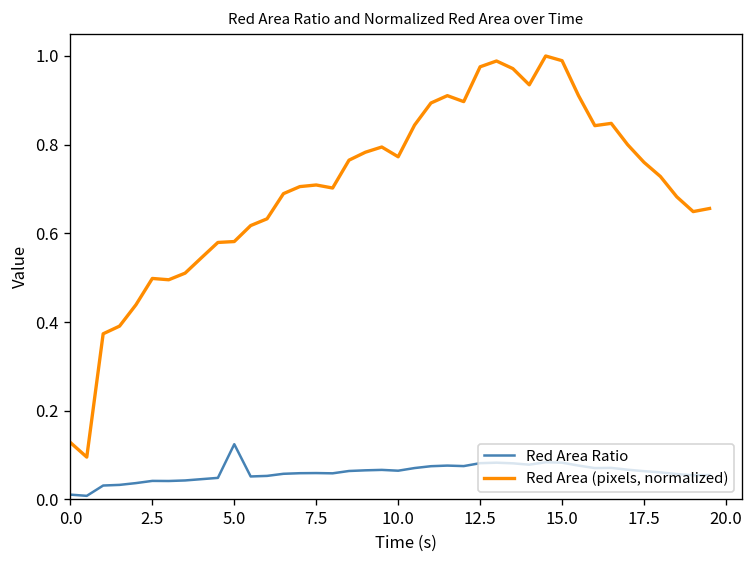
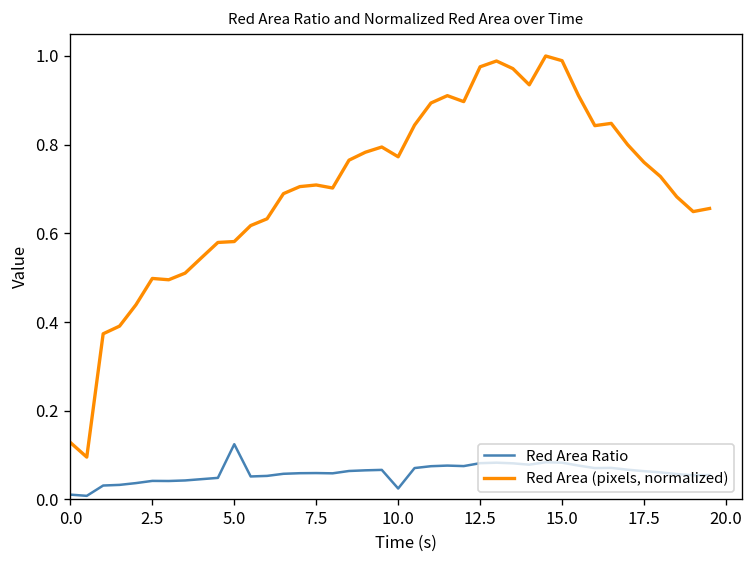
  {
    "Red Area Ratio": {
      "0.0": 0.01,
      "2.5": 0.04,
      "5.0": 0.12,
      "7.5": 0.06,
-     "10.0": 0.06
+     "10.0": 0.02
    },
    "Red Area (pixels, normalized)": {
      "0.0": 0.13,
      "2.5": 0.50,
      "5.0": 0.58,
      "7.5": 0.71,
      "10.0": 0.77,
      "12.5": 0.98,
      "15.0": 0.99,
      "17.5": 0.76
    }
  }
